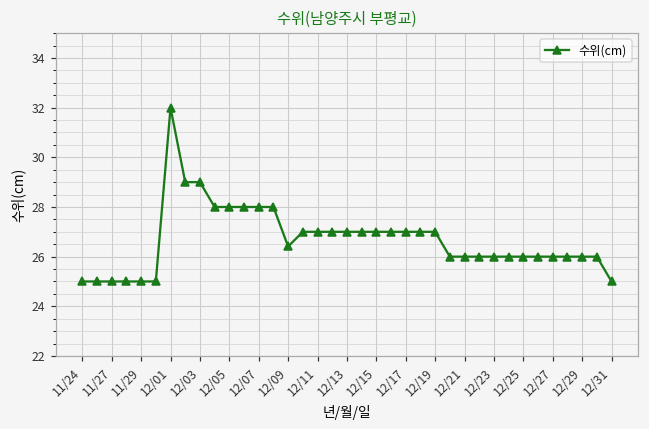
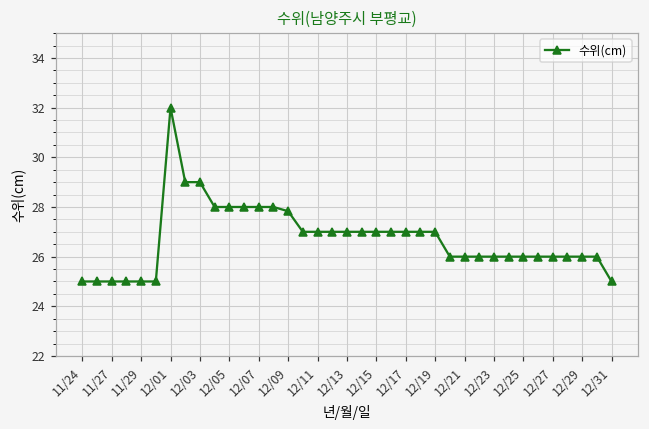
  {
    "11/24": 25.0,
    "11/27": 25.0,
    "11/29": 25.0,
    "12/01": 32.0,
    "12/03": 29.0,
    "12/05": 28.0,
    "12/07": 28.0,
-   "12/09": 26.4,
+   "12/09": 27.8,
    "12/11": 27.0,
    "12/13": 27.0,
    "12/15": 27.0,
    "12/17": 27.0,
    "12/19": 27.0,
    "12/21": 26.0,
    "12/23": 26.0,
    "12/25": 26.0,
    "12/27": 26.0,
    "12/29": 26.0,
    "12/31": 25.0
  }
